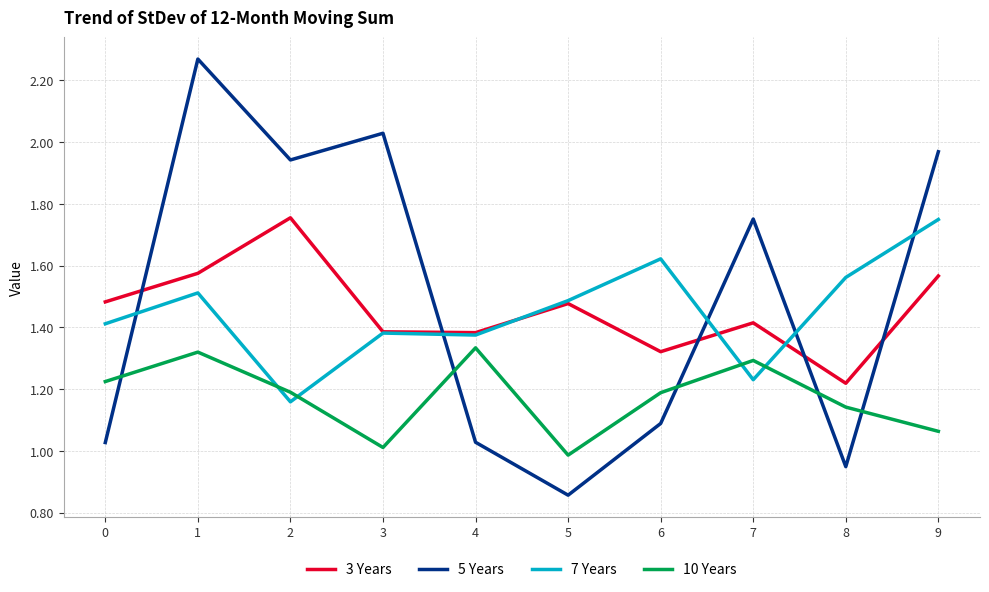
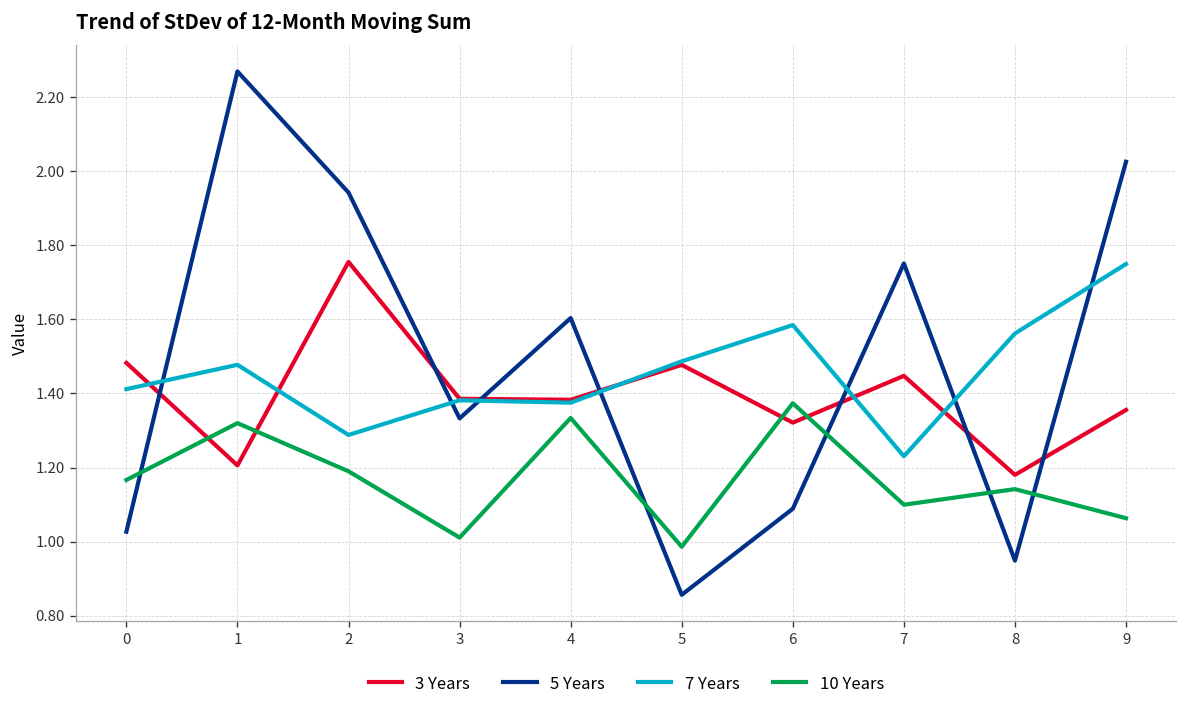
  {
    "3 Years": {
      "0": 1.48,
-     "1": 1.58,
+     "1": 1.21,
      "2": 1.75,
      "5": 1.48,
      "6": 1.32,
-     "7": 1.41,
-     "8": 1.22,
-     "9": 1.57
+     "7": 1.45,
+     "8": 1.18,
+     "9": 1.36
    },
    "5 Years": {
      "0": 1.03,
      "1": 2.27,
      "2": 1.94,
-     "3": 2.03,
-     "4": 1.03,
+     "3": 1.33,
+     "4": 1.60,
      "5": 0.86,
      "6": 1.09,
      "7": 1.75,
      "8": 0.95,
-     "9": 1.97
+     "9": 2.03
    },
    "7 Years": {
      "0": 1.41,
-     "1": 1.51,
-     "2": 1.16,
+     "1": 1.48,
+     "2": 1.29,
      "5": 1.49,
-     "6": 1.62,
+     "6": 1.58,
      "7": 1.23,
      "8": 1.56,
      "9": 1.75
    },
    "10 Years": {
-     "0": 1.22,
+     "0": 1.17,
      "1": 1.32,
      "2": 1.19,
      "3": 1.01,
      "4": 1.33,
      "5": 0.99,
-     "6": 1.19,
-     "7": 1.29,
+     "6": 1.37,
+     "7": 1.10,
      "8": 1.14,
      "9": 1.06
    }
  }
